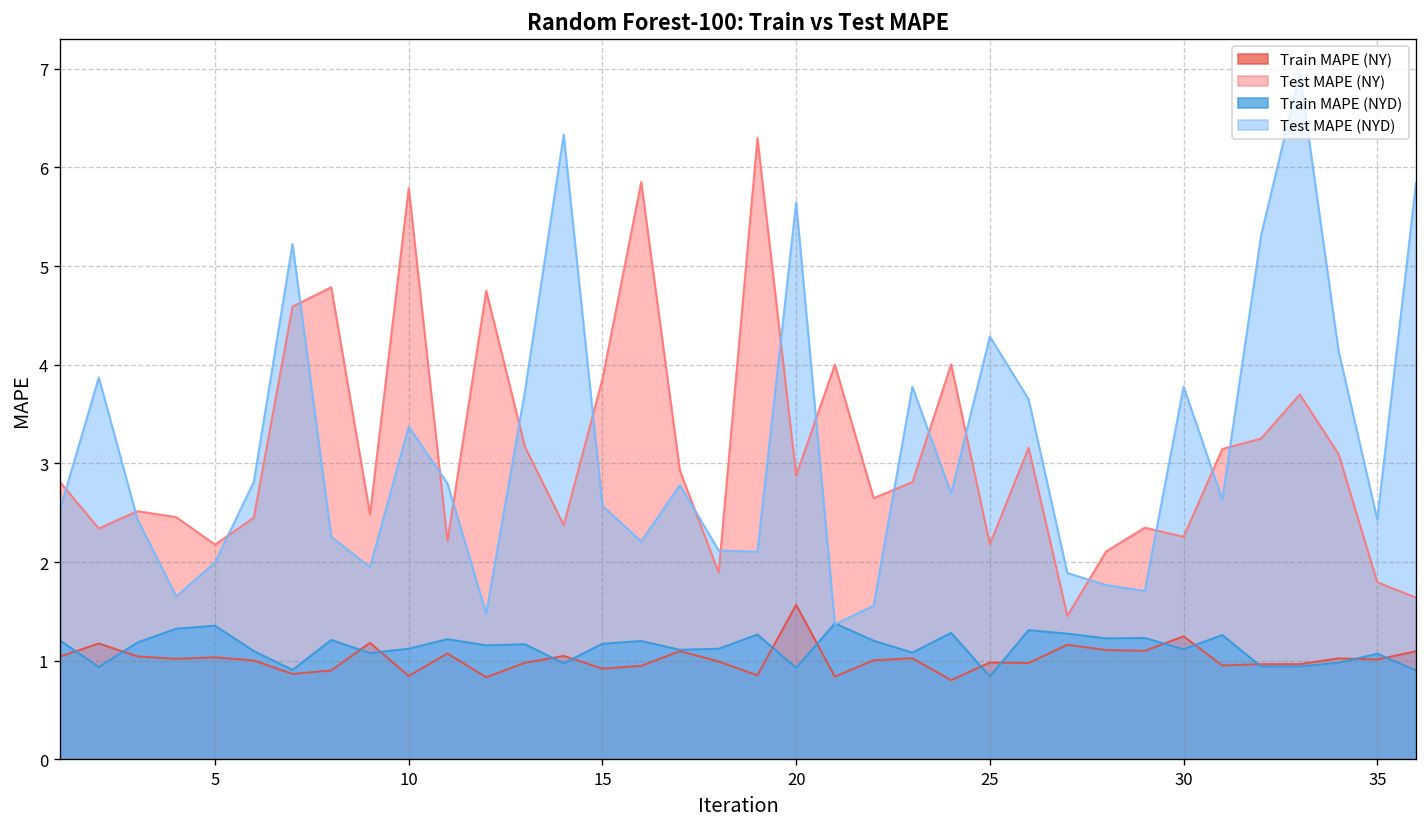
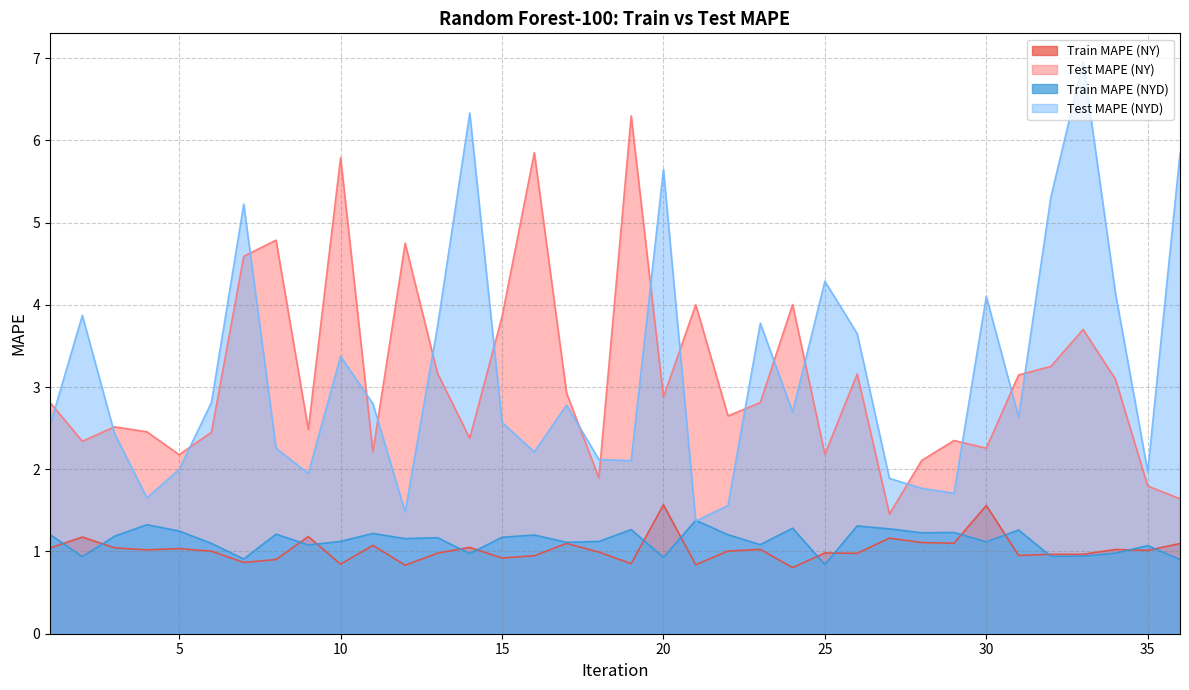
  {
    "Train MAPE (NY)": {
      "5": 1.0,
      "10": 0.8,
      "15": 0.9,
      "20": 1.6,
      "25": 1.0,
-     "30": 1.2,
+     "30": 1.6,
      "35": 1.0
    },
    "Test MAPE (NY)": {
      "5": 2.2,
      "10": 5.8,
      "15": 3.9,
      "20": 2.9,
      "25": 2.2,
      "30": 2.3,
      "35": 1.8
    },
    "Train MAPE (NYD)": {
-     "5": 1.4,
+     "5": 1.2,
      "10": 1.1,
      "15": 1.2,
      "20": 0.9,
      "25": 0.8,
      "30": 1.1,
      "35": 1.1
    },
    "Test MAPE (NYD)": {
      "5": 2.0,
      "10": 3.4,
      "15": 2.6,
      "20": 5.6,
      "25": 4.3,
-     "30": 3.8,
-     "35": 2.4
+     "30": 4.1,
+     "35": 2.0
    }
  }
